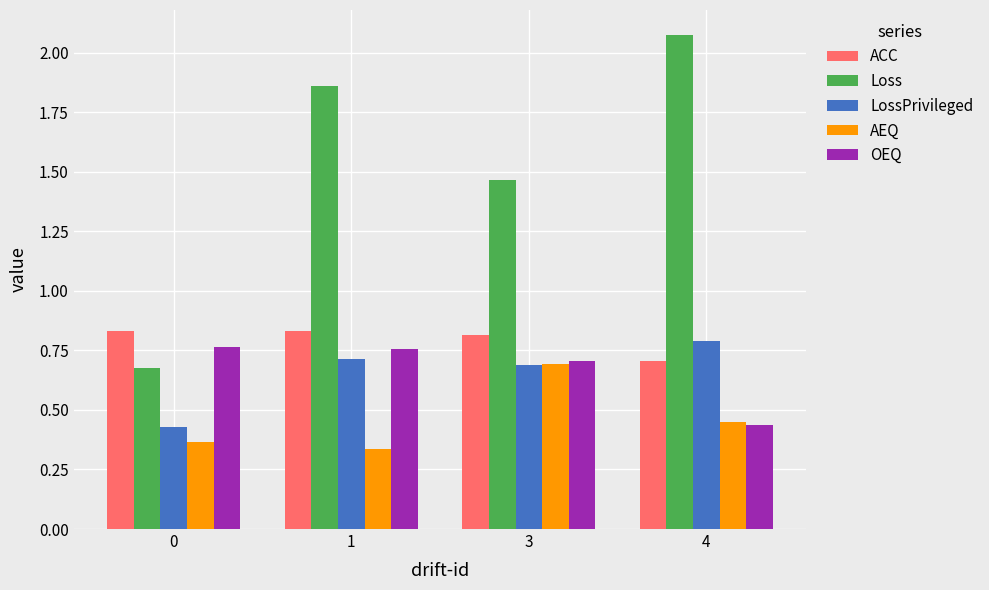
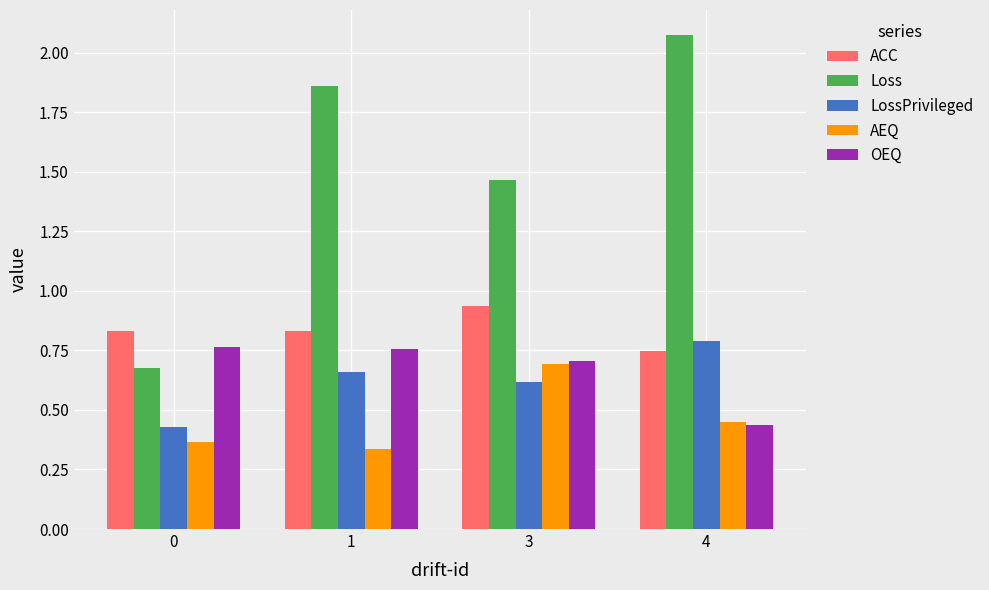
  {
    "ACC": {
      "0": 0.83,
      "1": 0.83,
-     "3": 0.81,
-     "4": 0.70
+     "3": 0.93,
+     "4": 0.75
    },
    "Loss": {
      "0": 0.68,
      "1": 1.86,
      "3": 1.47,
      "4": 2.08
    },
    "LossPrivileged": {
      "0": 0.43,
-     "1": 0.71,
-     "3": 0.69,
+     "1": 0.66,
+     "3": 0.62,
      "4": 0.79
    },
    "AEQ": {
      "0": 0.36,
      "1": 0.34,
      "3": 0.69,
      "4": 0.45
    },
    "OEQ": {
      "0": 0.76,
      "1": 0.76,
      "3": 0.71,
      "4": 0.44
    }
  }
